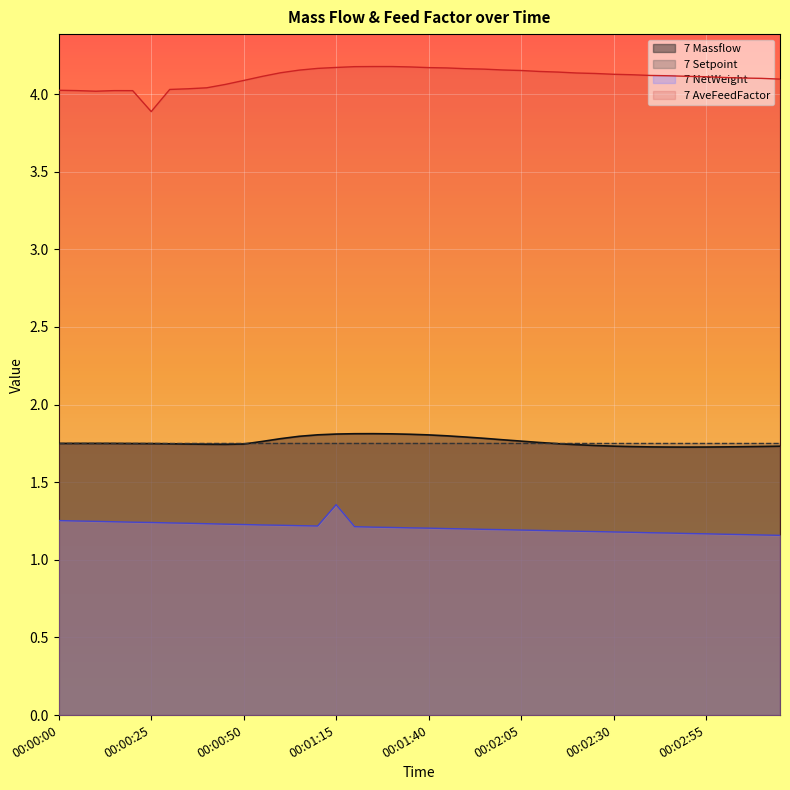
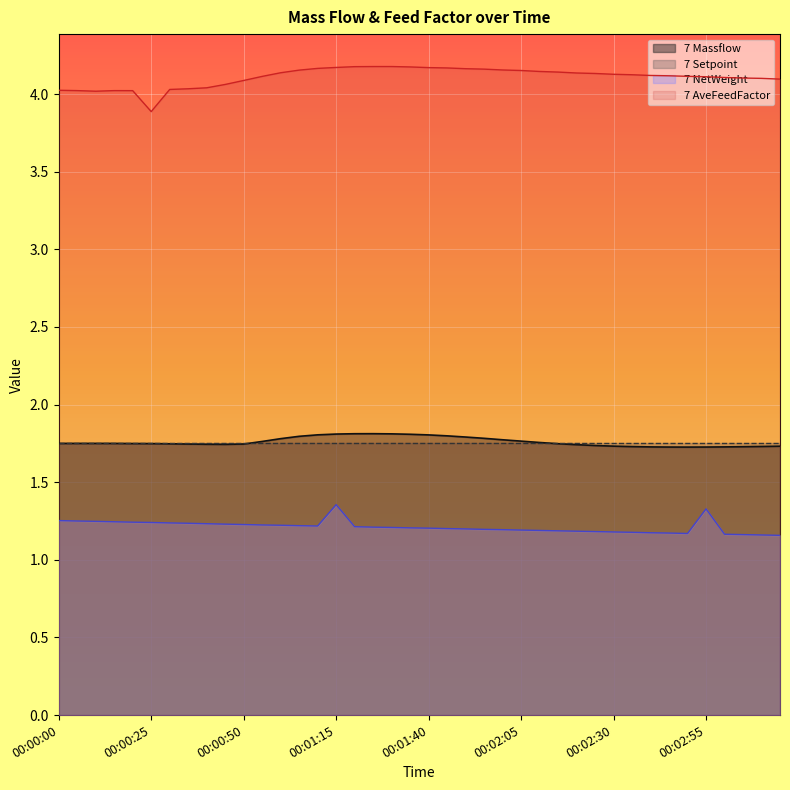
  {
    "7 Massflow": {
      "00:01:15": 1.81,
      "00:01:40": 1.80,
      "00:02:30": 1.73,
      "00:02:55": 1.73
    },
    "7 Setpoint": {
      "00:01:15": 1.75,
      "00:01:40": 1.75,
      "00:02:30": 1.75,
      "00:02:55": 1.75
    },
    "7 NetWeight": {
      "00:00:00": 1.25,
      "00:00:25": 1.24,
      "00:00:50": 1.23,
      "00:01:15": 1.36,
      "00:01:40": 1.20,
      "00:02:05": 1.19,
      "00:02:30": 1.18,
-     "00:02:55": 1.17
+     "00:02:55": 1.33
    },
    "7 AveFeedFactor": {
      "00:00:00": 4.02,
      "00:00:25": 3.89,
      "00:00:50": 4.09,
      "00:01:15": 4.17,
      "00:01:40": 4.17,
      "00:02:05": 4.15,
      "00:02:30": 4.13
    }
  }
